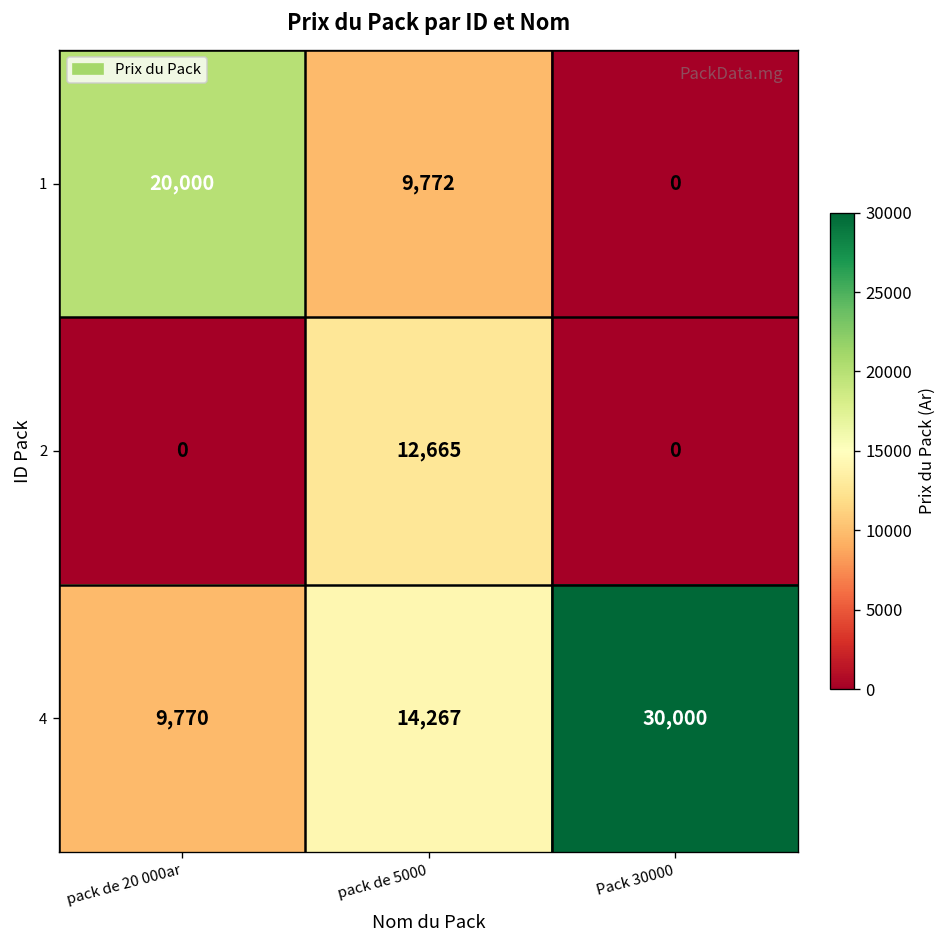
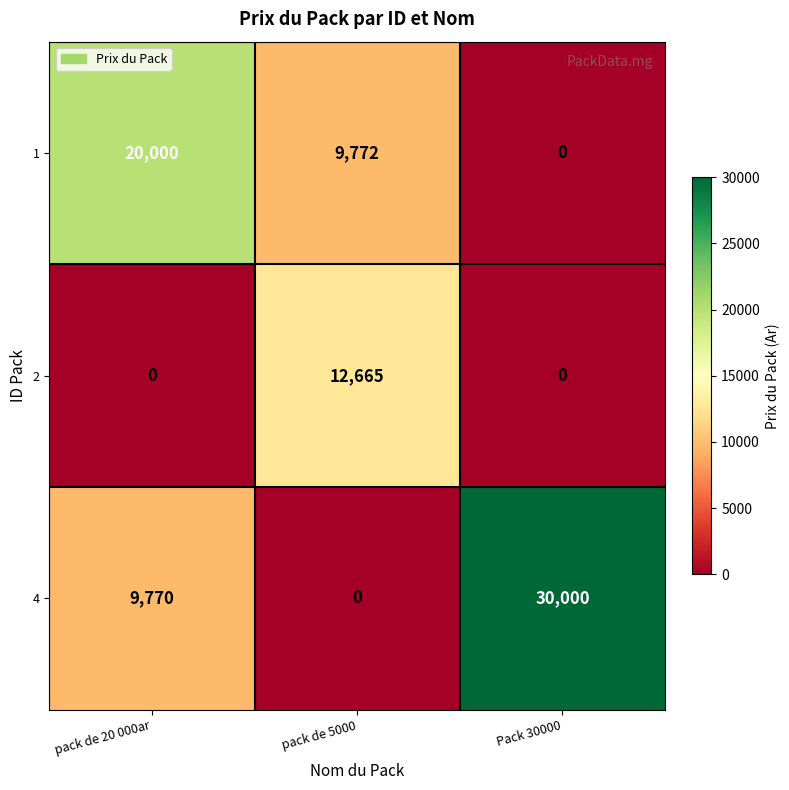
  {
    "1": {
      "pack de 20 000ar": "20,000",
      "pack de 5000": "9,772"
    },
    "2": {
      "pack de 20 000ar": "0",
      "pack de 5000": "12,665",
      "Pack 30000": "0"
    },
    "4": {
      "pack de 20 000ar": "9,770",
-     "pack de 5000": "14,267",
+     "pack de 5000": "0",
      "Pack 30000": "30,000"
    }
  }
